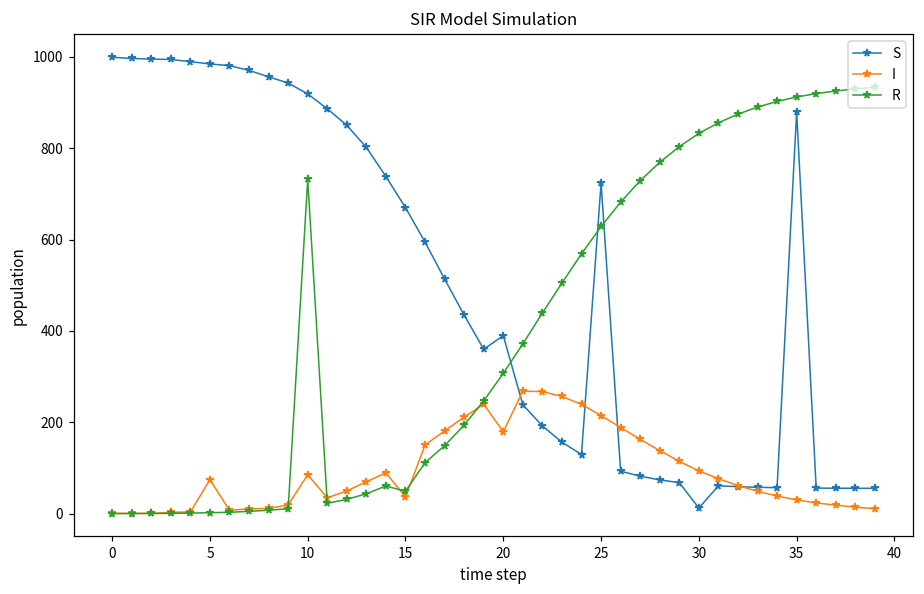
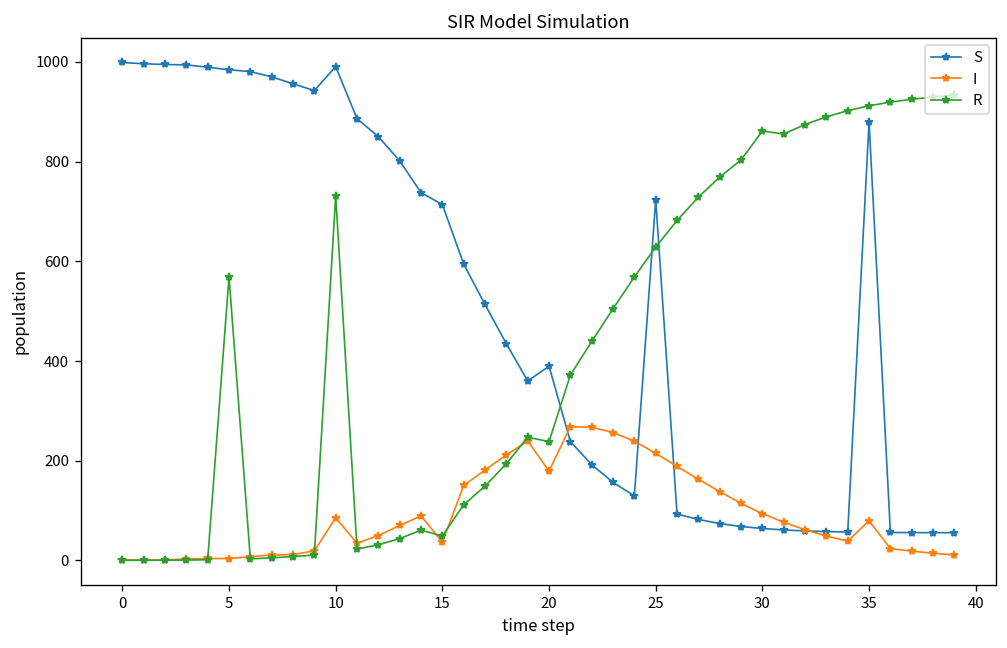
  {
    "S": {
      "0": 1000,
      "5": 980,
-     "10": 920,
-     "15": 670,
+     "10": 990,
+     "15": 710,
      "20": 390,
      "25": 720,
-     "30": 10,
+     "30": 60,
      "35": 880
    },
    "I": {
-     "5": 70,
+     "5": 0,
      "10": 90,
      "15": 40,
      "20": 180,
      "25": 210,
      "30": 90,
-     "35": 30
+     "35": 80
    },
    "R": {
-     "5": 0,
+     "5": 570,
      "10": 730,
      "15": 50,
-     "20": 310,
+     "20": 240,
      "25": 630,
-     "30": 830,
+     "30": 860,
      "35": 910
    }
  }
